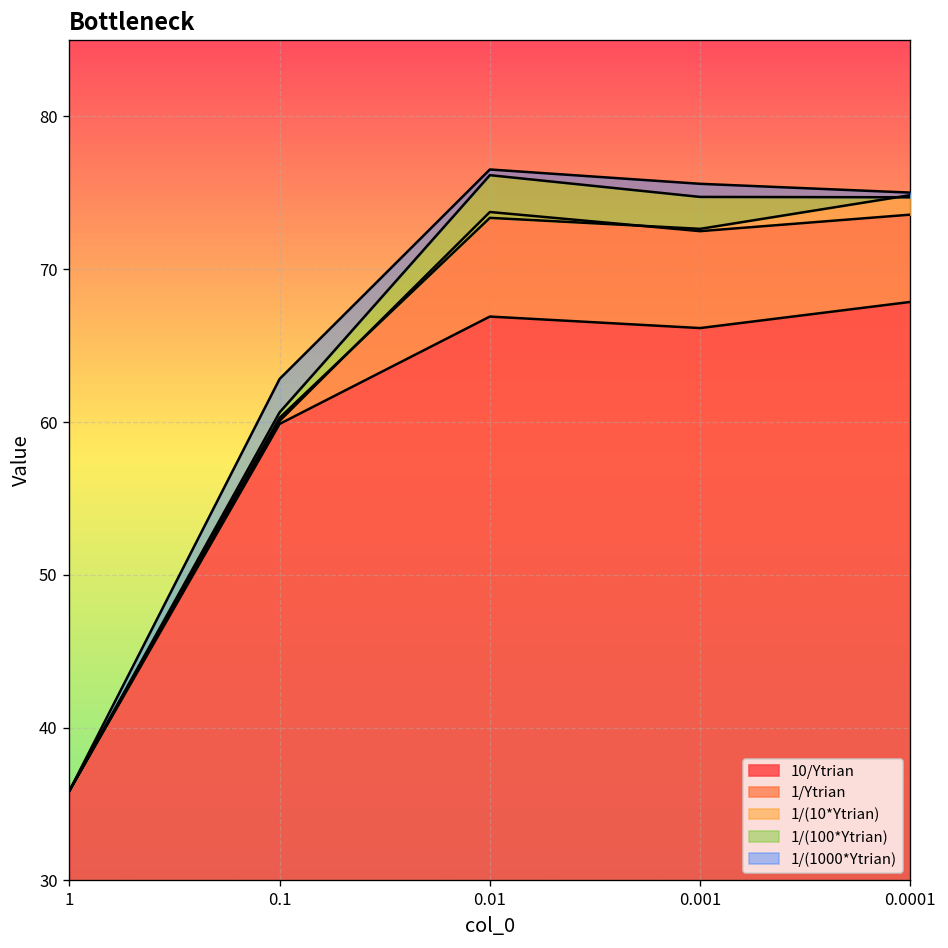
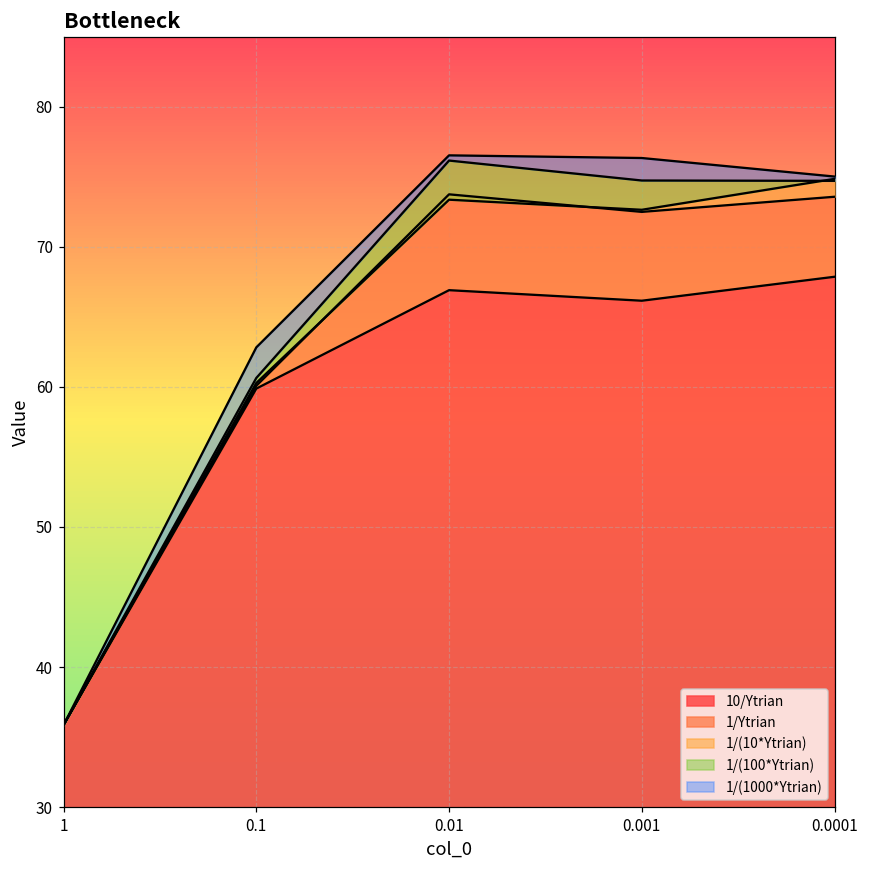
  {
    "1/(1000*Ytrian)": {
      "0.1": 62.8,
      "0.01": 76.5,
-     "0.001": 75.6
+     "0.001": 76.3
    }
  }
